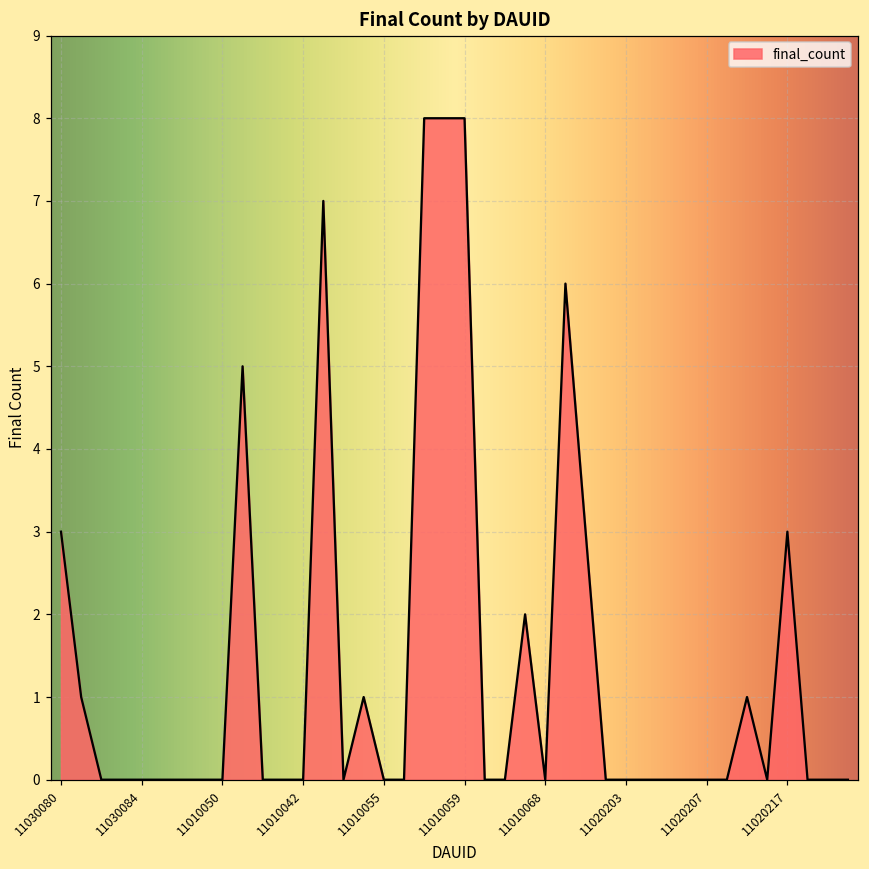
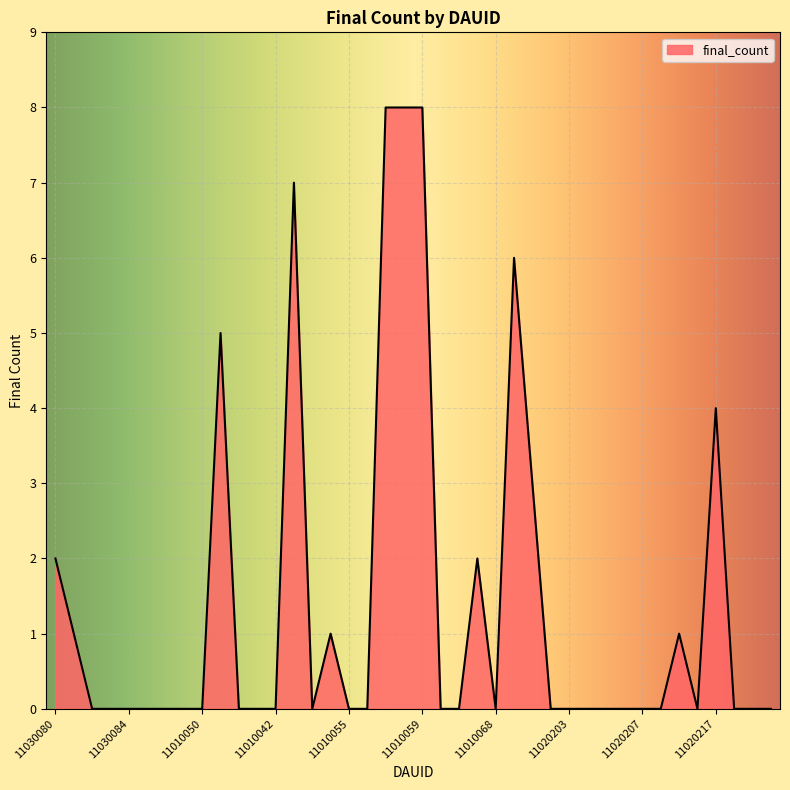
  {
-   "11030080": 3,
+   "11030080": 2,
    "11030084": 0,
    "11010050": 0,
    "11010042": 0,
    "11010055": 0,
    "11010059": 8,
    "11010068": 0,
    "11020203": 0,
    "11020207": 0,
-   "11020217": 3
+   "11020217": 4
  }
